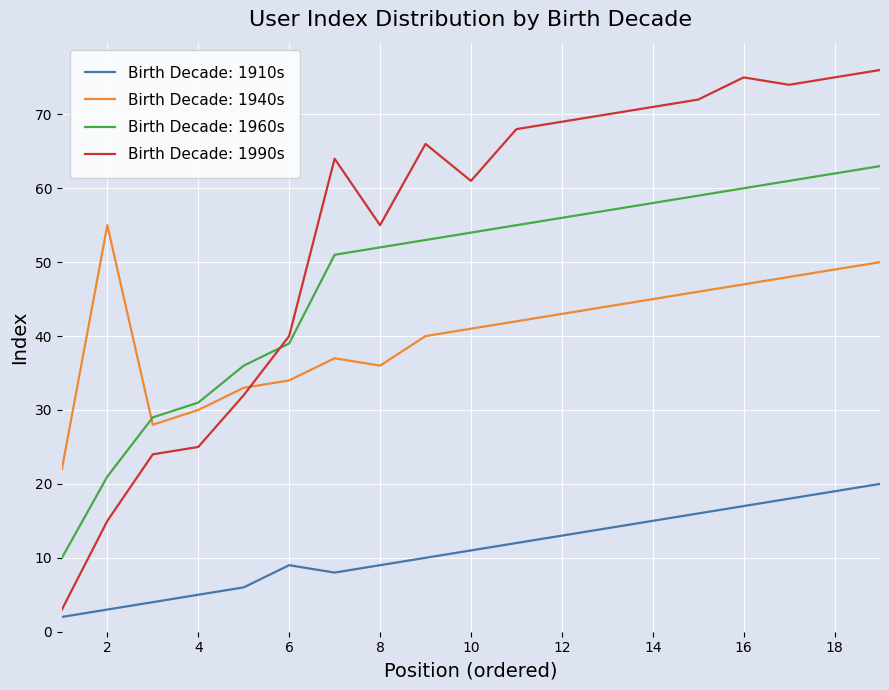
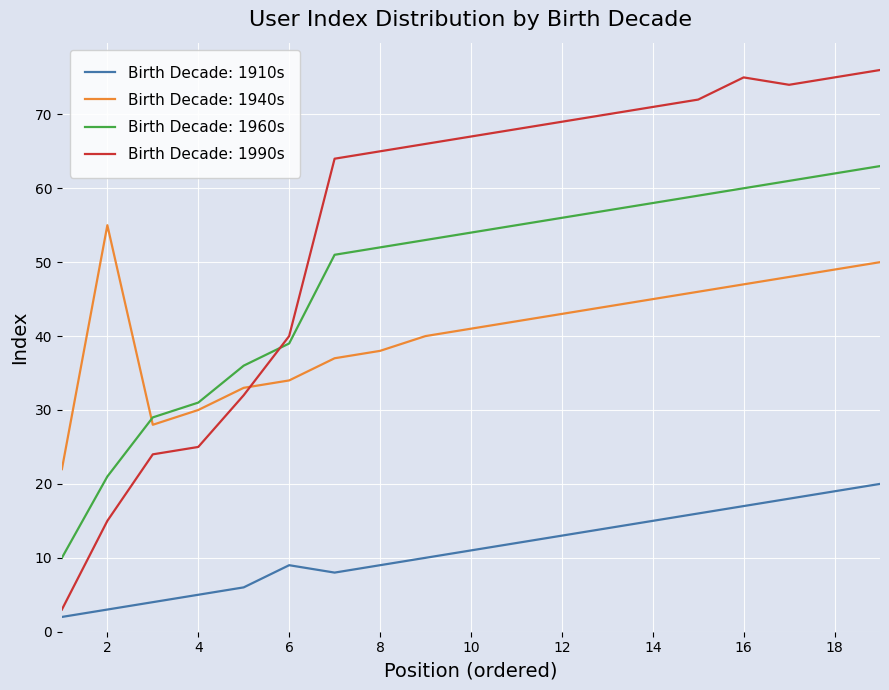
  {
    "Birth Decade: 1910s": {
      "2": 3,
      "4": 5,
      "6": 9,
      "8": 9,
      "10": 11,
      "12": 13,
      "14": 15,
      "16": 17,
      "18": 19
    },
    "Birth Decade: 1940s": {
      "2": 55,
      "4": 30,
      "6": 34,
-     "8": 36,
+     "8": 38,
      "10": 41,
      "12": 43,
      "14": 45,
      "16": 47,
      "18": 49
    },
    "Birth Decade: 1960s": {
      "2": 21,
      "4": 31,
      "6": 39,
      "8": 52,
      "10": 54,
      "12": 56,
      "14": 58,
      "16": 60,
      "18": 62
    },
    "Birth Decade: 1990s": {
      "2": 15,
      "4": 25,
      "6": 40,
-     "8": 55,
-     "10": 61,
+     "8": 65,
+     "10": 67,
      "12": 69,
      "14": 71,
      "16": 75,
      "18": 75
    }
  }
